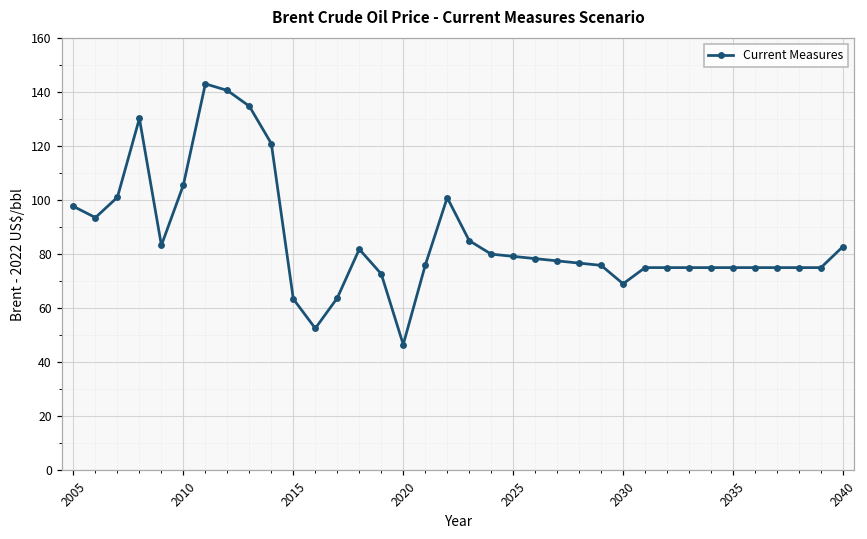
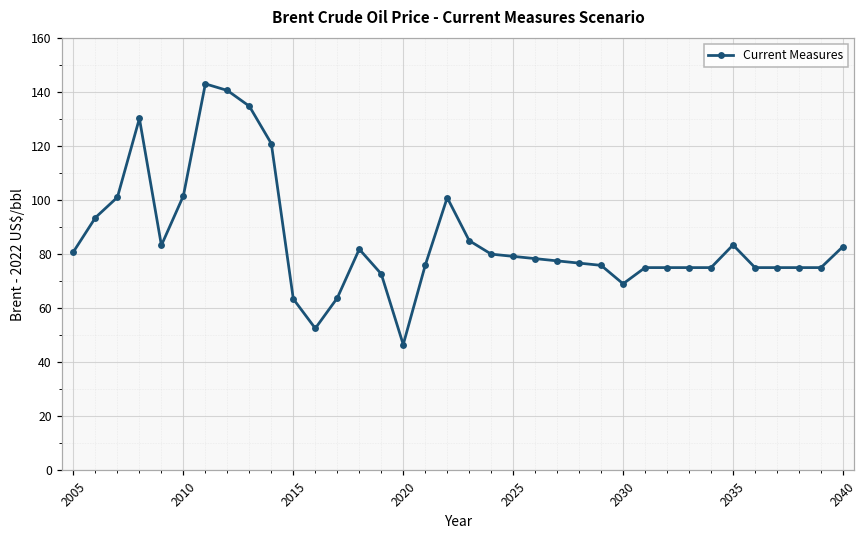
  {
-   "2005": 98,
-   "2010": 106,
+   "2005": 81,
+   "2010": 102,
    "2015": 63,
    "2020": 46,
    "2025": 79,
    "2030": 69,
-   "2035": 75,
+   "2035": 83,
    "2040": 83
  }
